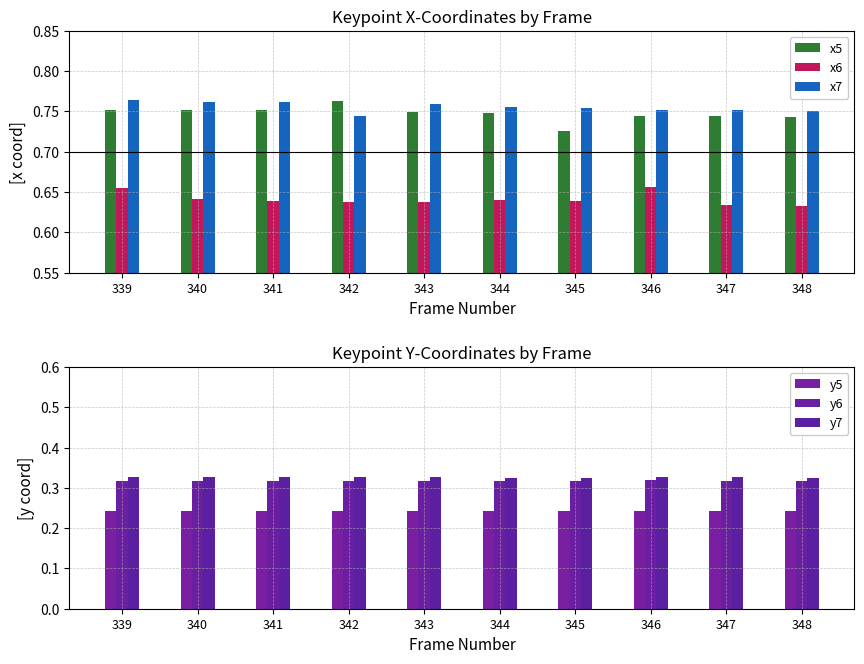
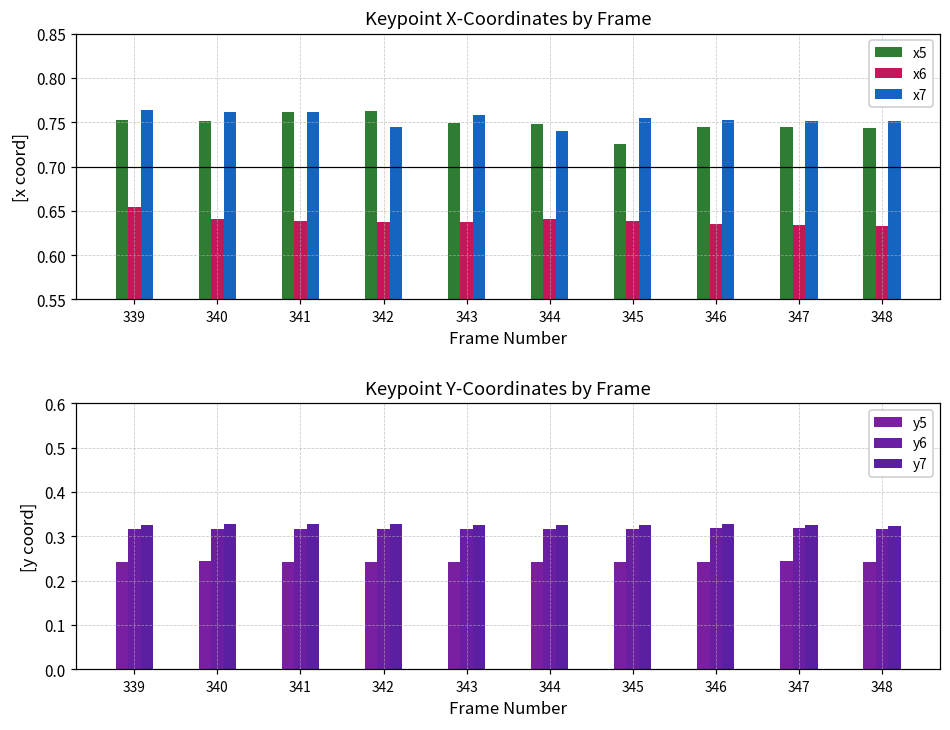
  {
    "Keypoint X-Coordinates by Frame": {
      "x5": {
        "339": 0.75,
        "340": 0.75,
-       "341": 0.75,
+       "341": 0.76,
        "342": 0.76,
        "343": 0.75,
        "344": 0.75,
        "345": 0.73,
        "346": 0.74,
        "347": 0.74,
        "348": 0.74
      },
      "x6": {
        "339": 0.65,
        "340": 0.64,
        "341": 0.64,
        "342": 0.64,
        "343": 0.64,
        "344": 0.64,
        "345": 0.64,
-       "346": 0.66,
+       "346": 0.64,
        "347": 0.63,
        "348": 0.63
      },
      "x7": {
        "339": 0.76,
        "340": 0.76,
        "341": 0.76,
        "342": 0.74,
        "343": 0.76,
-       "344": 0.76,
+       "344": 0.74,
        "345": 0.75,
        "346": 0.75,
        "347": 0.75,
        "348": 0.75
      }
    }
  }
